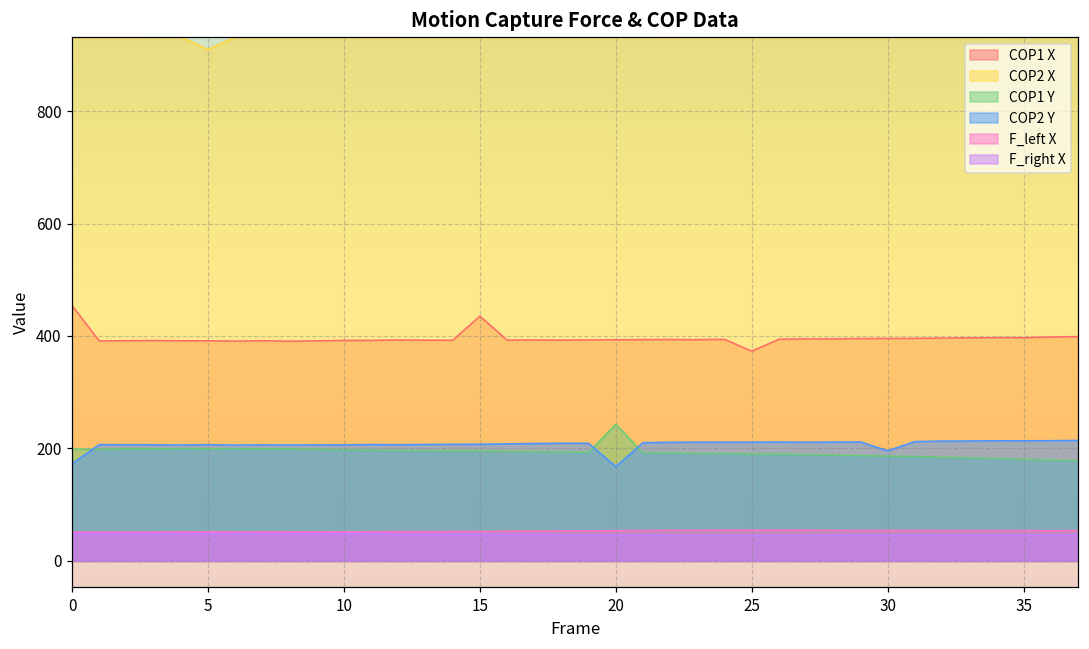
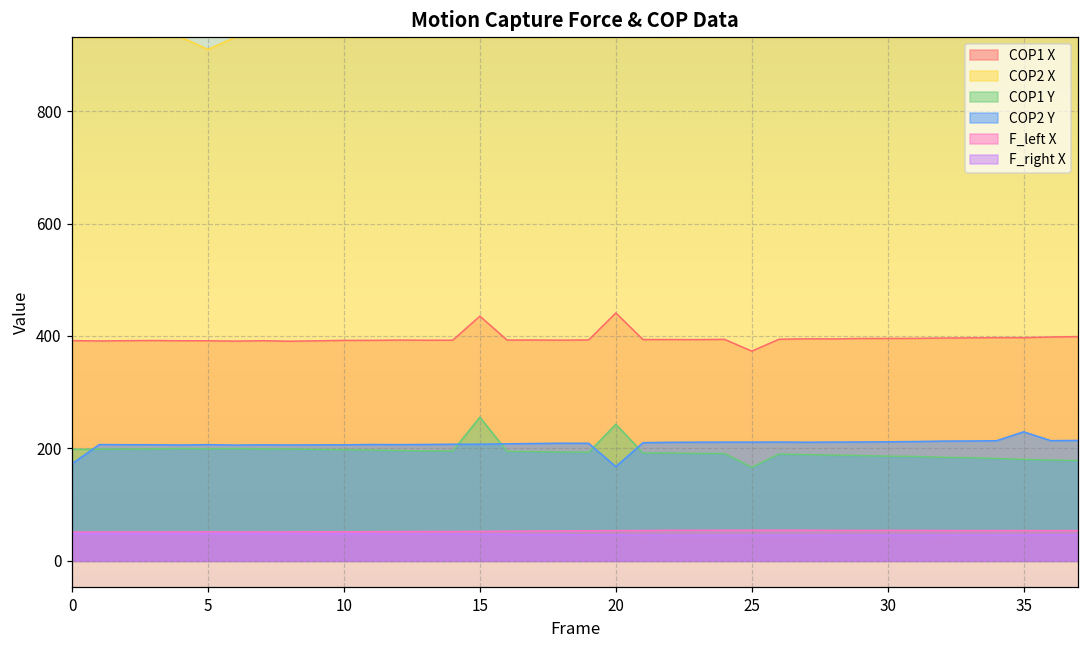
  {
    "COP1 X": {
-     "0": 450,
+     "0": 390,
      "5": 390,
      "10": 390,
      "15": 440,
-     "20": 390,
+     "20": 440,
      "25": 370,
      "30": 400,
      "35": 400
    },
    "COP2 X": {
      "0": 930,
      "5": 910,
      "10": 930,
      "15": 930,
      "20": 930,
      "25": 930,
      "30": 930,
      "35": 930
    },
    "COP1 Y": {
      "0": 200,
      "5": 200,
      "10": 200,
-     "15": 200,
+     "15": 260,
      "20": 240,
-     "25": 190,
+     "25": 170,
      "30": 190,
      "35": 180
    },
    "COP2 Y": {
      "0": 170,
      "5": 210,
      "10": 210,
      "15": 210,
      "20": 170,
      "25": 210,
-     "30": 200,
-     "35": 210
+     "30": 210,
+     "35": 230
    }
  }
